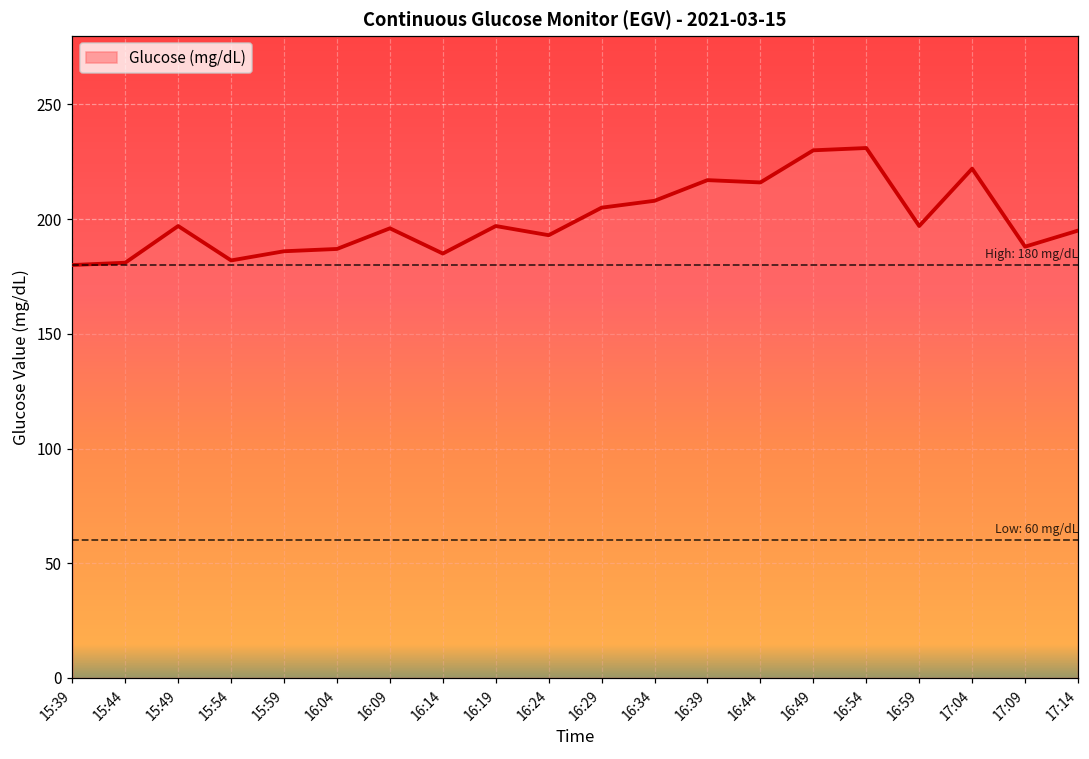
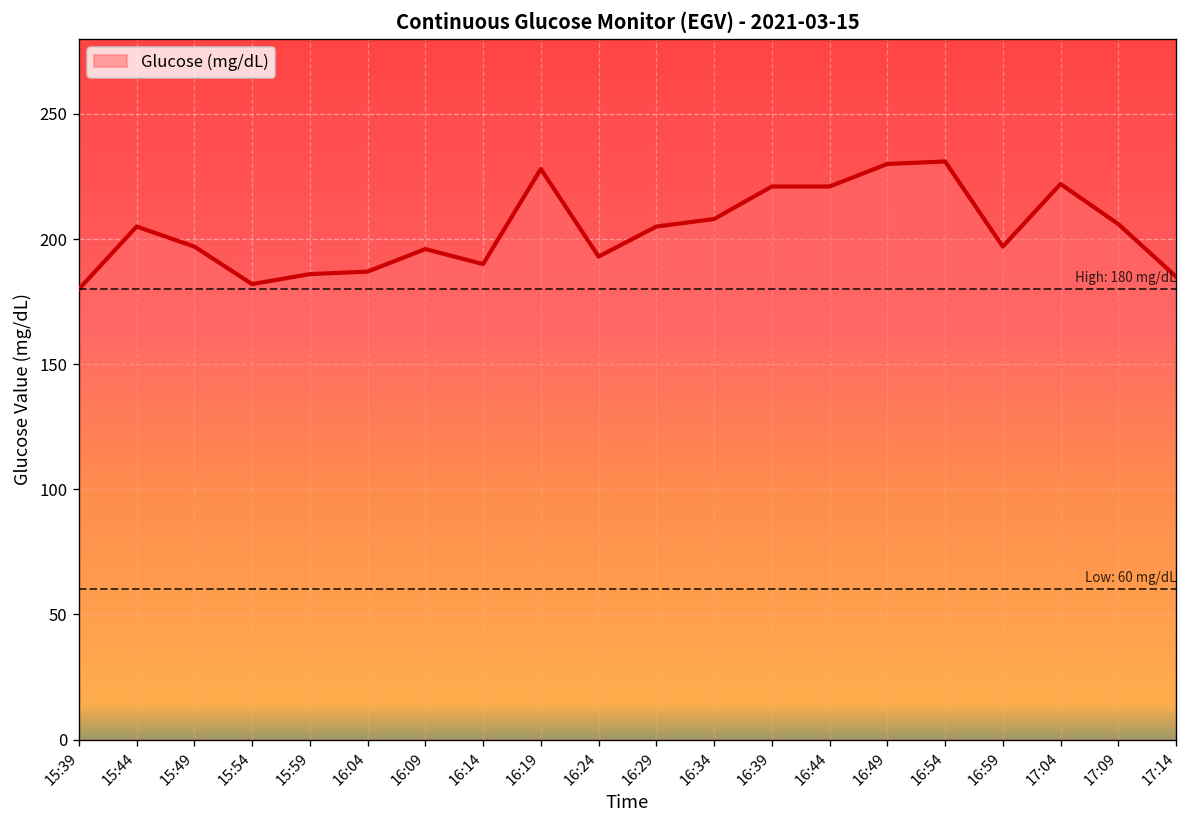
  {
    "15:39": 180,
-   "15:44": 181,
+   "15:44": 205,
    "15:49": 197,
    "15:54": 182,
    "15:59": 186,
    "16:04": 187,
    "16:09": 196,
-   "16:14": 185,
-   "16:19": 197,
+   "16:14": 190,
+   "16:19": 228,
    "16:24": 193,
    "16:29": 205,
    "16:34": 208,
-   "16:39": 217,
-   "16:44": 216,
+   "16:39": 221,
+   "16:44": 221,
    "16:49": 230,
    "16:54": 231,
    "16:59": 197,
    "17:04": 222,
-   "17:09": 188,
-   "17:14": 195
+   "17:09": 206,
+   "17:14": 185
  }
